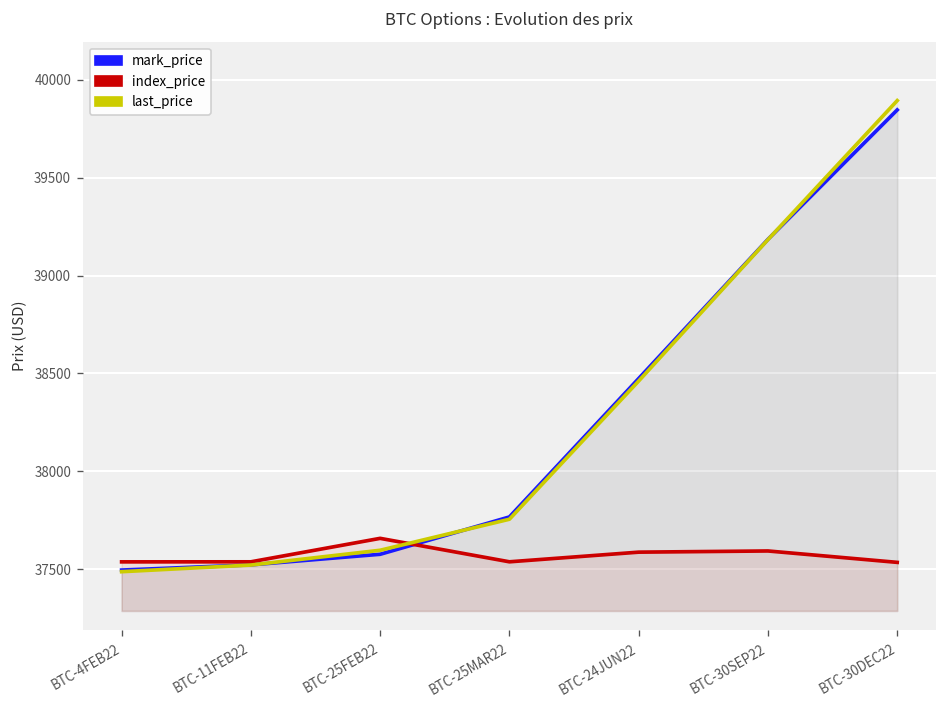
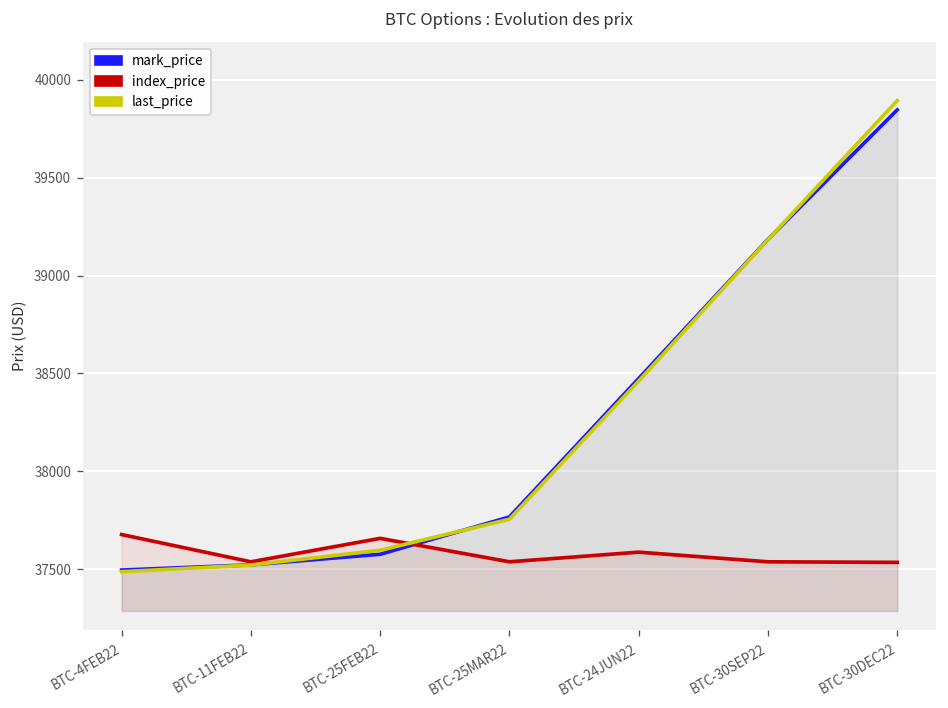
  {
    "mark_price": {
      "BTC-25FEB22": 37580,
      "BTC-30DEC22": 39850
    },
    "index_price": {
-     "BTC-4FEB22": 37540,
+     "BTC-4FEB22": 37680,
      "BTC-25FEB22": 37660,
      "BTC-25MAR22": 37540,
      "BTC-24JUN22": 37590,
-     "BTC-30SEP22": 37590,
+     "BTC-30SEP22": 37540,
      "BTC-30DEC22": 37540
    },
    "last_price": {
      "BTC-25FEB22": 37600,
      "BTC-30DEC22": 39890
    }
  }
